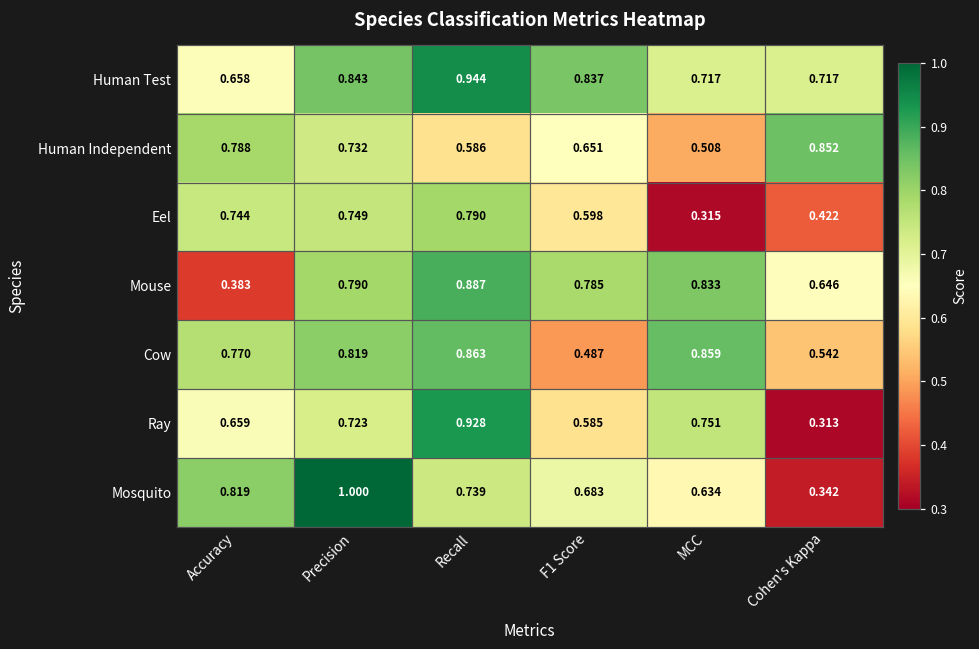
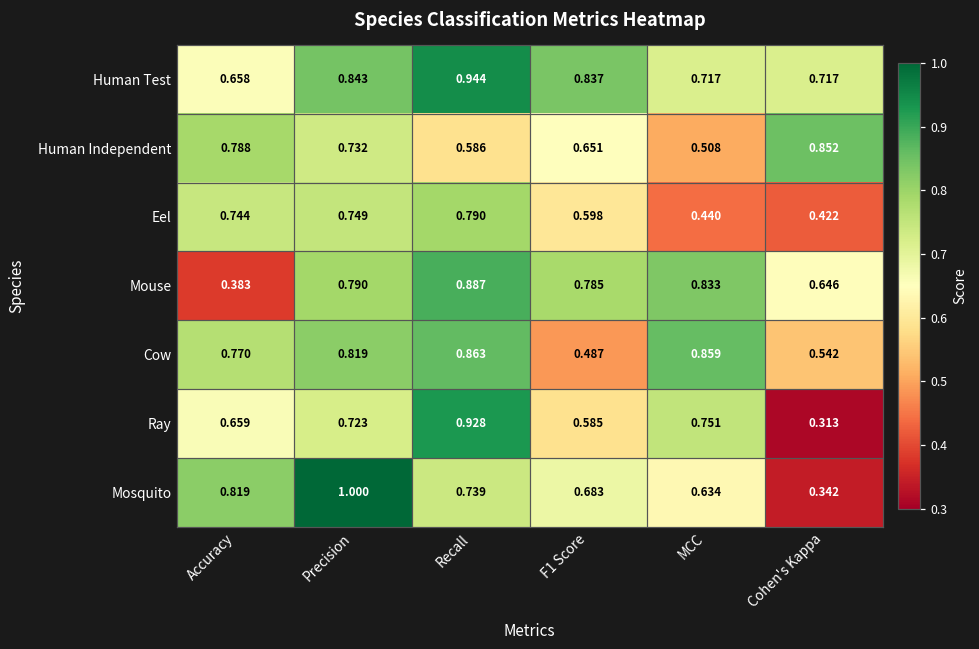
  {
    "Human Test": {
      "Accuracy": 0.658,
      "Precision": 0.843,
      "Recall": 0.944,
      "F1 Score": 0.837,
      "MCC": 0.717,
      "Cohen's Kappa": 0.717
    },
    "Human Independent": {
      "Accuracy": 0.788,
      "Precision": 0.732,
      "Recall": 0.586,
      "F1 Score": 0.651,
      "MCC": 0.508,
      "Cohen's Kappa": 0.852
    },
    "Eel": {
      "Accuracy": 0.744,
      "Precision": 0.749,
      "Recall": 0.790,
      "F1 Score": 0.598,
-     "MCC": 0.315,
+     "MCC": 0.440,
      "Cohen's Kappa": 0.422
    },
    "Mouse": {
      "Accuracy": 0.383,
      "Precision": 0.790,
      "Recall": 0.887,
      "F1 Score": 0.785,
      "MCC": 0.833,
      "Cohen's Kappa": 0.646
    },
    "Cow": {
      "Accuracy": 0.770,
      "Precision": 0.819,
      "Recall": 0.863,
      "F1 Score": 0.487,
      "MCC": 0.859,
      "Cohen's Kappa": 0.542
    },
    "Ray": {
      "Accuracy": 0.659,
      "Precision": 0.723,
      "Recall": 0.928,
      "F1 Score": 0.585,
      "MCC": 0.751,
      "Cohen's Kappa": 0.313
    },
    "Mosquito": {
      "Accuracy": 0.819,
      "Precision": 1.000,
      "Recall": 0.739,
      "F1 Score": 0.683,
      "MCC": 0.634,
      "Cohen's Kappa": 0.342
    }
  }
